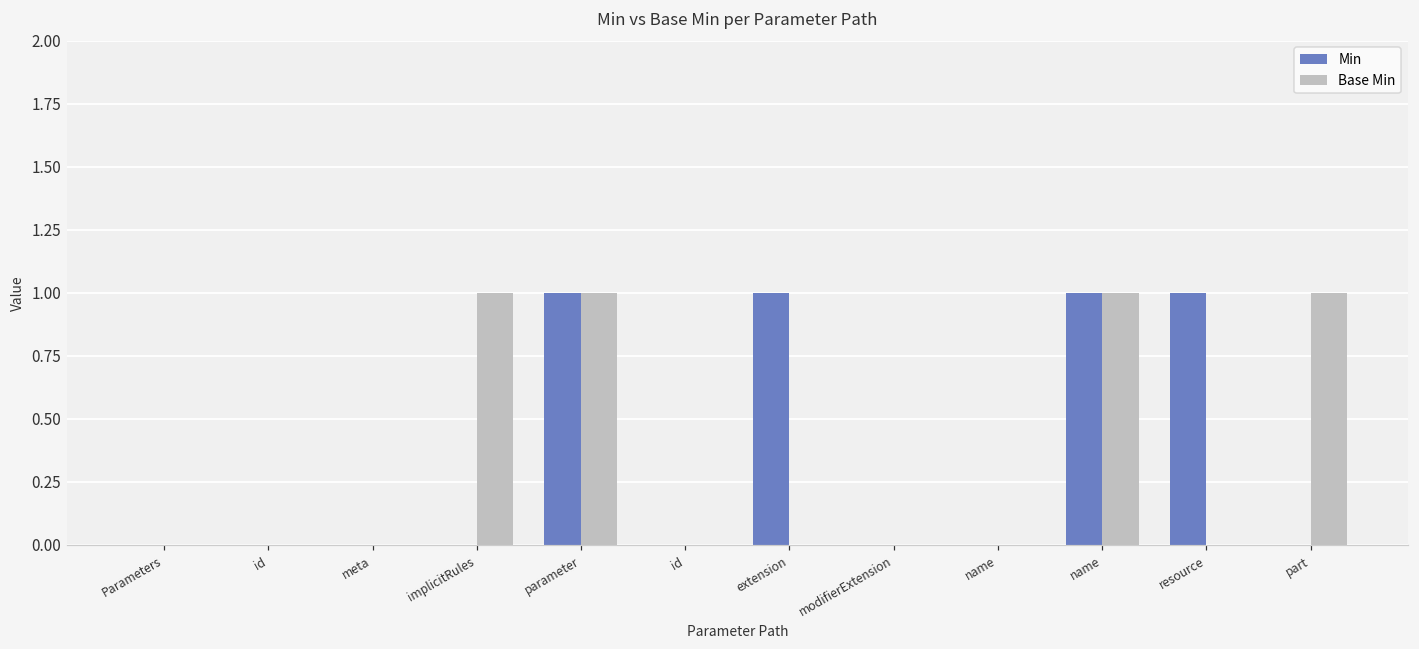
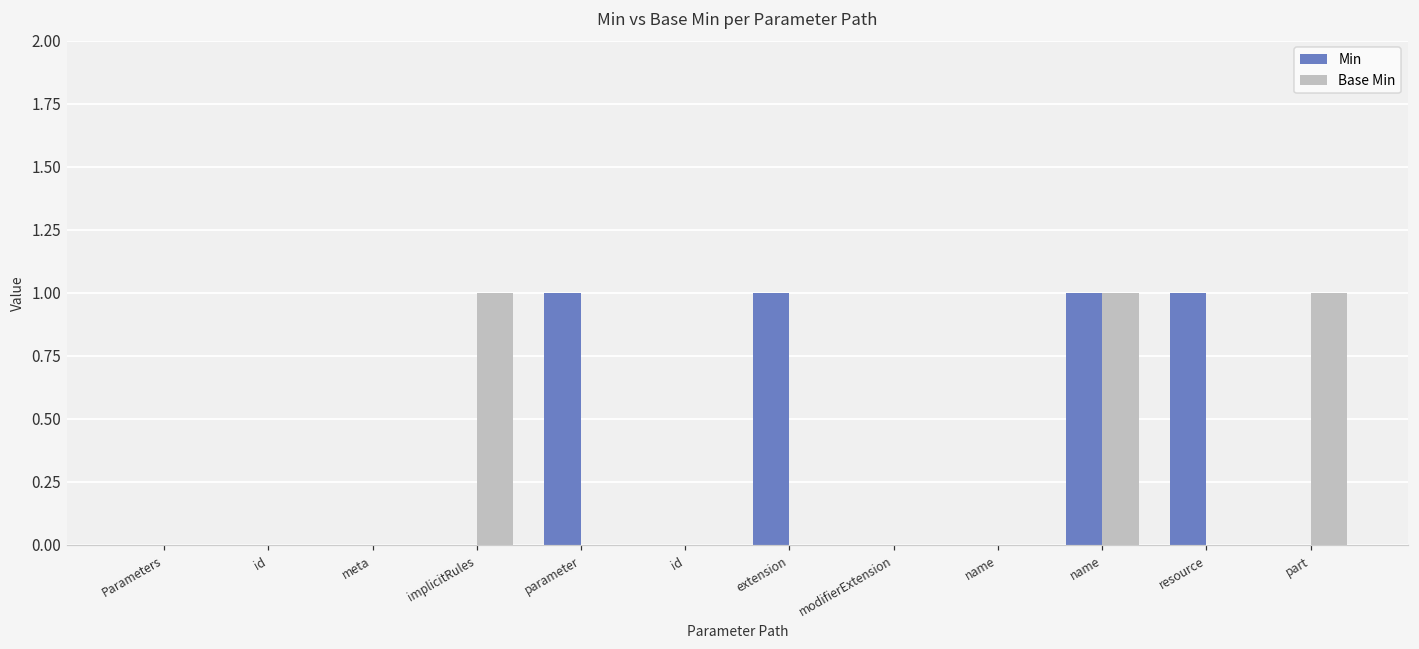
  {
    "Min": {
      "Parameters": 0,
      "meta": 0,
      "implicitRules": 0,
      "parameter": 1,
      "extension": 1,
      "modifierExtension": 0,
      "resource": 1,
      "part": 0
    },
    "Base Min": {
      "Parameters": 0,
      "meta": 0,
      "implicitRules": 1,
-     "parameter": 1,
+     "parameter": 0,
      "extension": 0,
      "modifierExtension": 0,
      "resource": 0,
      "part": 1
    }
  }
